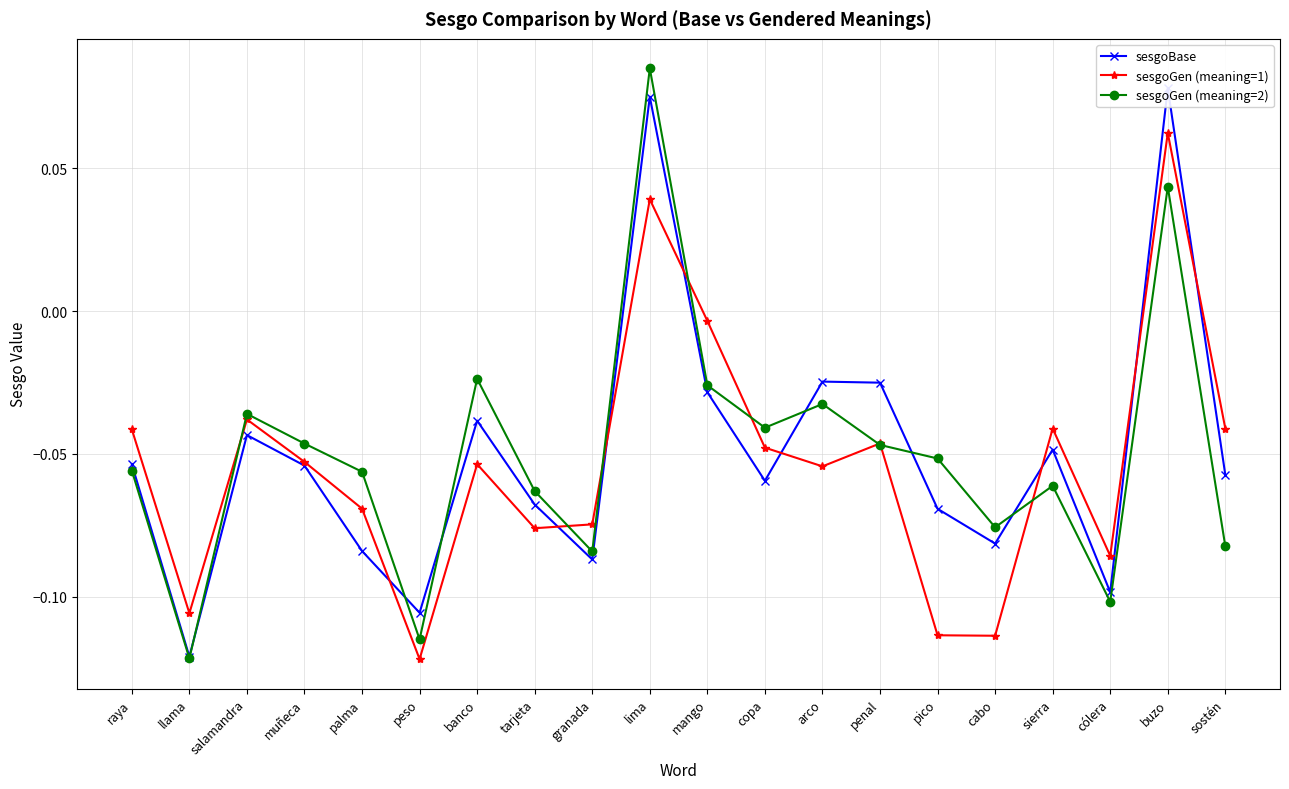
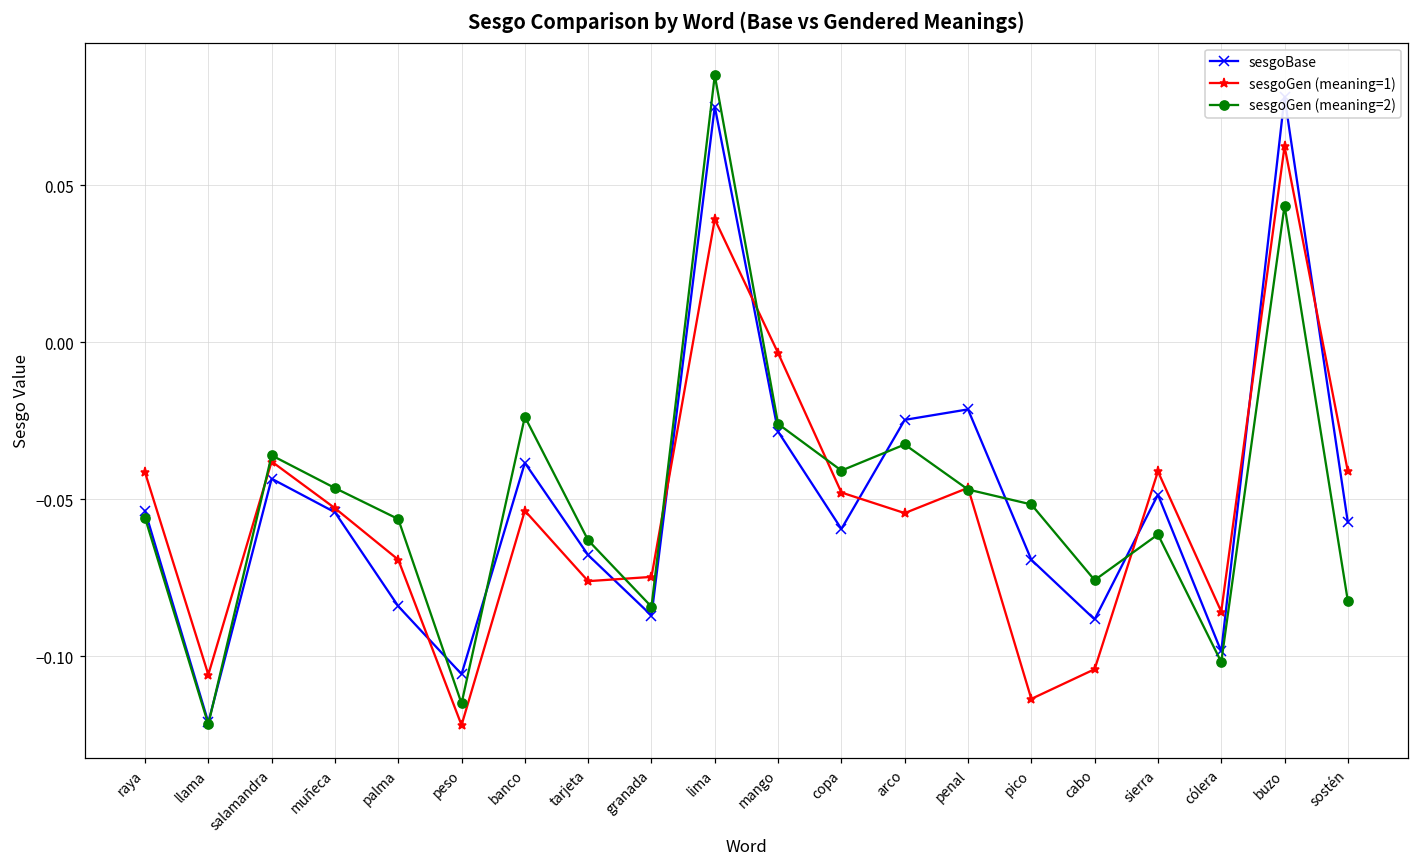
  {
    "sesgoBase": {
      "raya": -0.054,
      "salamandra": -0.043,
      "muñeca": -0.054,
      "palma": -0.084,
      "peso": -0.106,
      "banco": -0.038,
      "tarjeta": -0.068,
      "granada": -0.087,
      "lima": 0.075,
      "mango": -0.028,
      "copa": -0.059,
      "arco": -0.025,
-     "penal": -0.025,
+     "penal": -0.021,
      "pico": -0.069,
-     "cabo": -0.081,
+     "cabo": -0.088,
      "sierra": -0.048,
      "cólera": -0.098,
      "sostén": -0.057
    },
    "sesgoGen (meaning=1)": {
      "raya": -0.041,
      "llama": -0.106,
      "salamandra": -0.038,
      "muñeca": -0.053,
      "palma": -0.069,
      "peso": -0.122,
      "banco": -0.054,
      "tarjeta": -0.076,
      "granada": -0.075,
      "lima": 0.039,
      "mango": -0.003,
      "copa": -0.048,
      "arco": -0.054,
      "pico": -0.114,
-     "cabo": -0.114,
+     "cabo": -0.104,
      "sierra": -0.041,
      "cólera": -0.086,
      "buzo": 0.062,
      "sostén": -0.041
    },
    "sesgoGen (meaning=2)": {
      "raya": -0.056,
      "salamandra": -0.036,
      "muñeca": -0.046,
      "palma": -0.056,
      "peso": -0.115,
      "banco": -0.024,
      "tarjeta": -0.063,
      "granada": -0.084,
      "lima": 0.085,
      "mango": -0.026,
      "copa": -0.041,
      "arco": -0.032,
      "pico": -0.052,
      "cabo": -0.076,
      "sierra": -0.061,
      "cólera": -0.102,
      "buzo": 0.044,
      "sostén": -0.082
    }
  }
